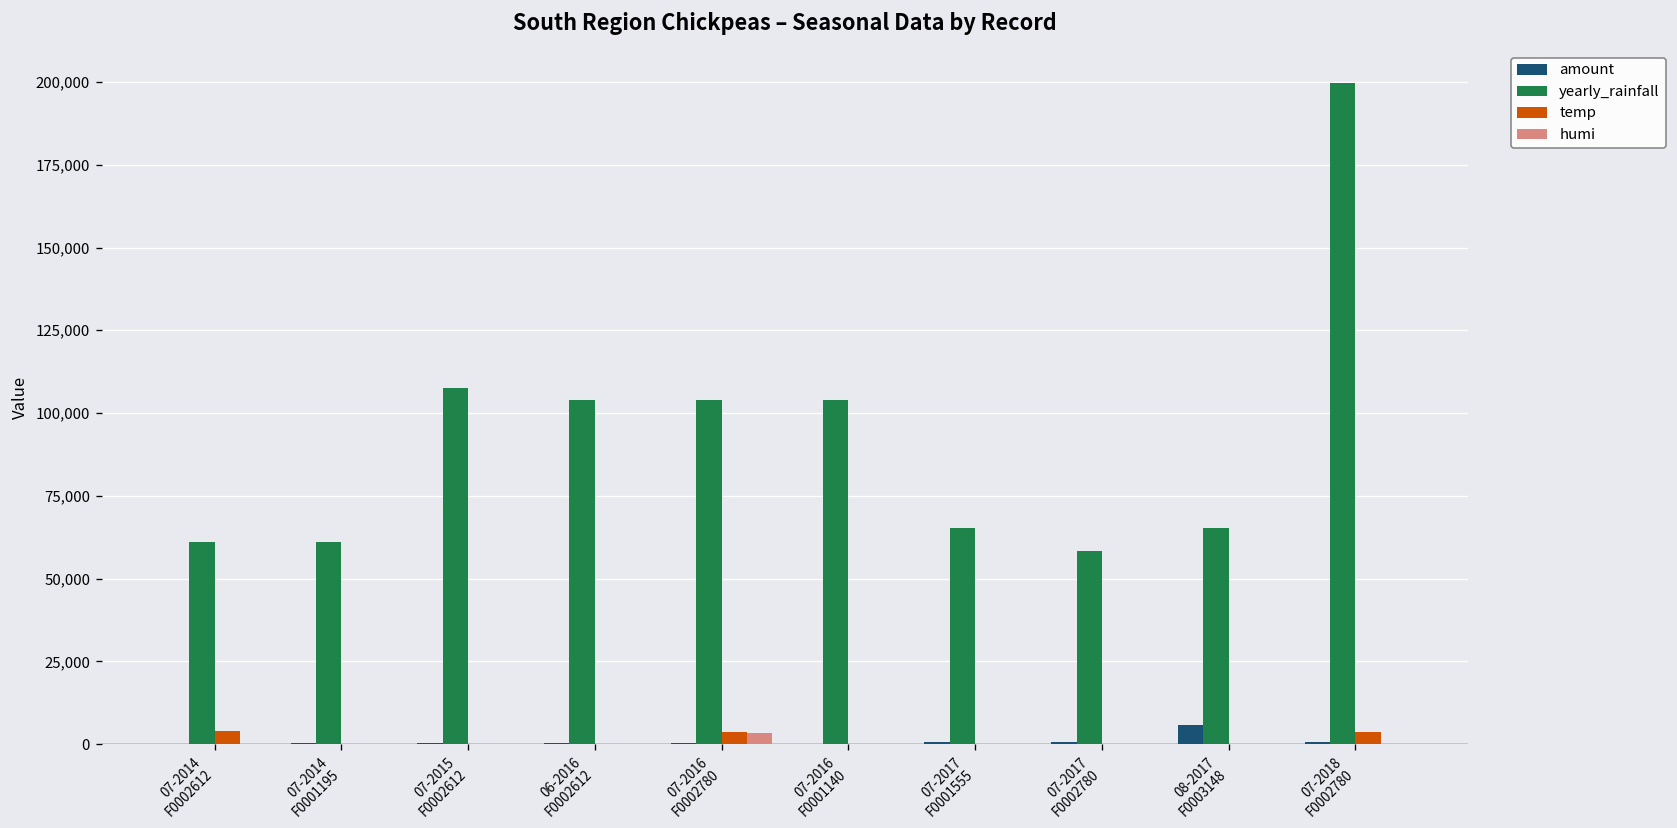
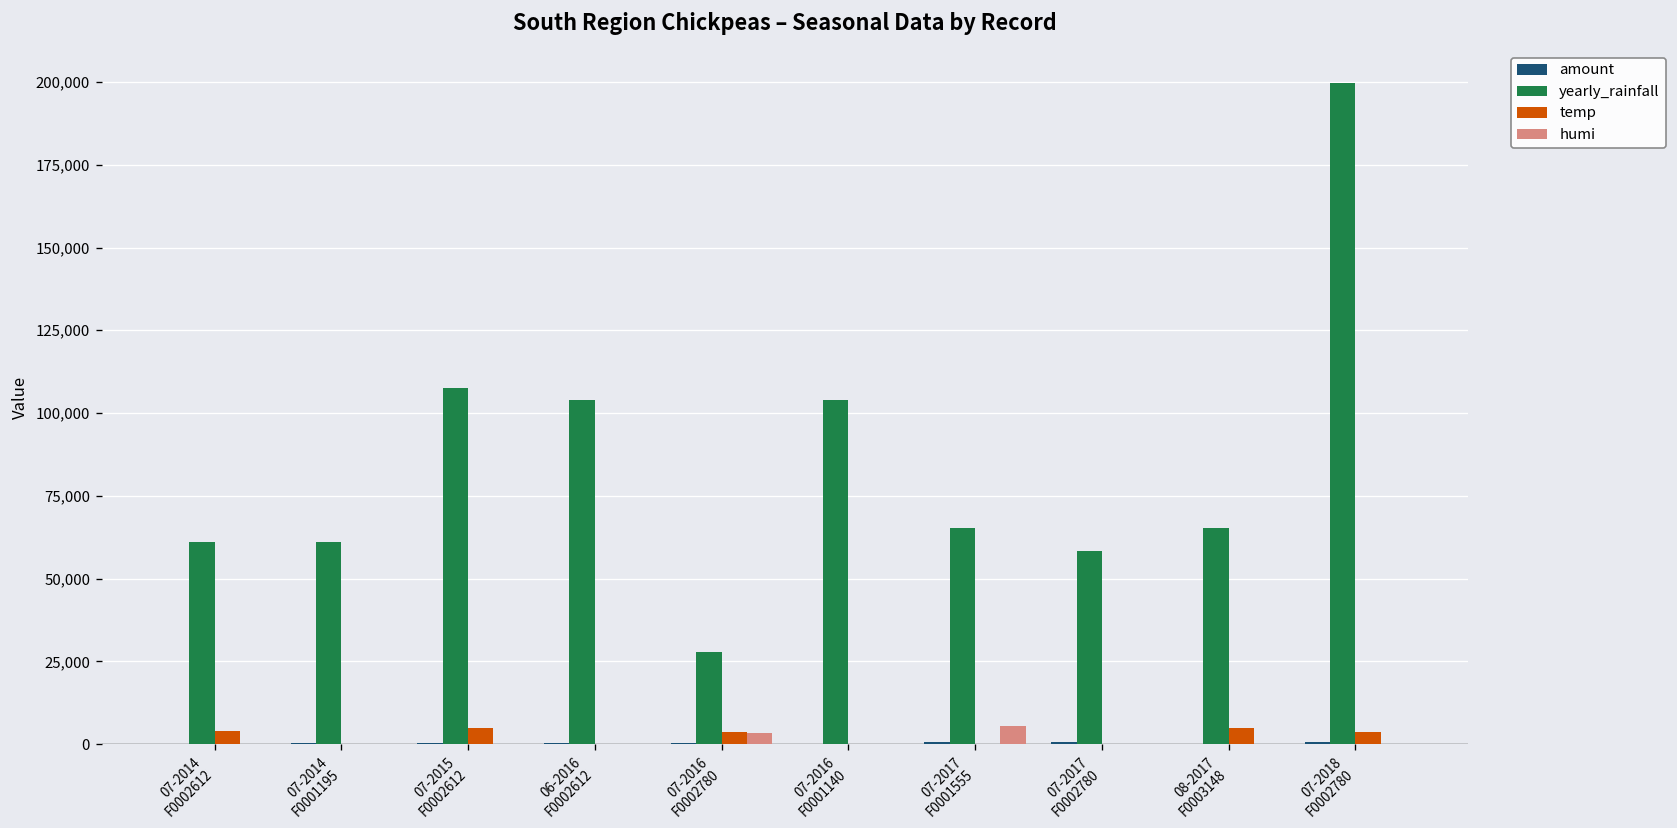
  {
    "amount": {
-     "08-2017 F0003148": "6,000"
+     "08-2017 F0003148": "0"
    },
    "yearly_rainfall": {
      "07-2014 F0002612": "61,000",
      "07-2014 F0001195": "61,000",
      "07-2015 F0002612": "107,000",
      "06-2016 F0002612": "104,000",
-     "07-2016 F0002780": "104,000",
+     "07-2016 F0002780": "28,000",
      "07-2016 F0001140": "104,000",
      "07-2017 F0001555": "65,000",
      "07-2017 F0002780": "58,000",
      "08-2017 F0003148": "65,000",
      "07-2018 F0002780": "200,000"
    },
    "temp": {
      "07-2014 F0002612": "4,000",
-     "07-2015 F0002612": "0",
+     "07-2015 F0002612": "5,000",
      "07-2016 F0002780": "4,000",
-     "08-2017 F0003148": "0",
+     "08-2017 F0003148": "5,000",
      "07-2018 F0002780": "4,000"
    },
    "humi": {
      "07-2016 F0002780": "3,000",
-     "07-2017 F0001555": "0"
+     "07-2017 F0001555": "5,000"
    }
  }
